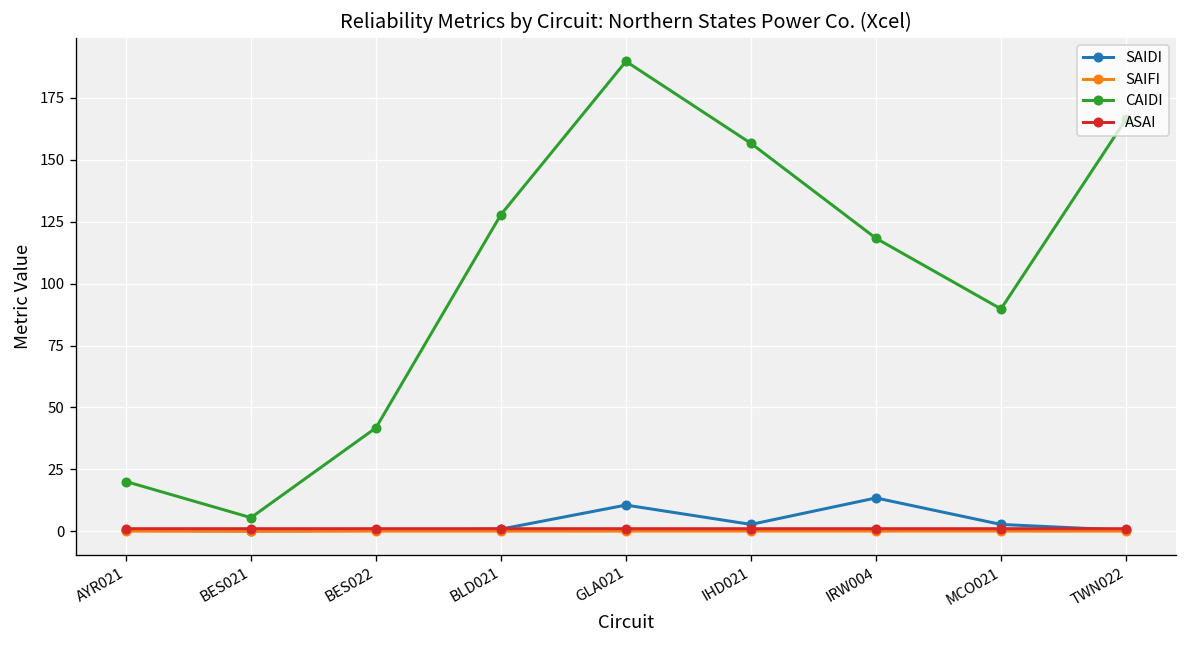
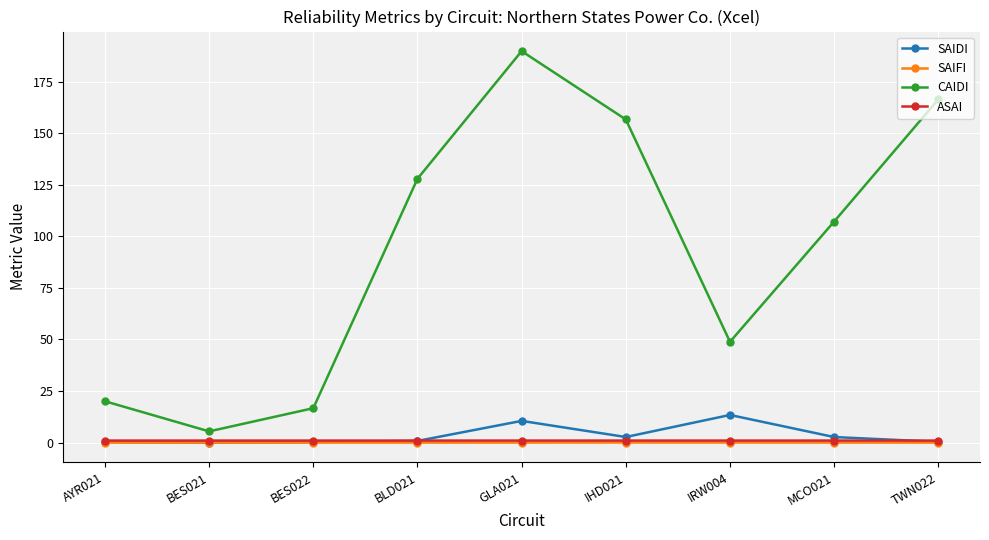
  {
    "SAIDI": {
      "GLA021": 11,
      "IHD021": 3,
      "IRW004": 13,
      "MCO021": 3
    },
    "CAIDI": {
      "AYR021": 20,
      "BES021": 5,
-     "BES022": 42,
+     "BES022": 17,
      "BLD021": 128,
      "GLA021": 190,
      "IHD021": 157,
-     "IRW004": 118,
-     "MCO021": 90
+     "IRW004": 49,
+     "MCO021": 107
    }
  }
